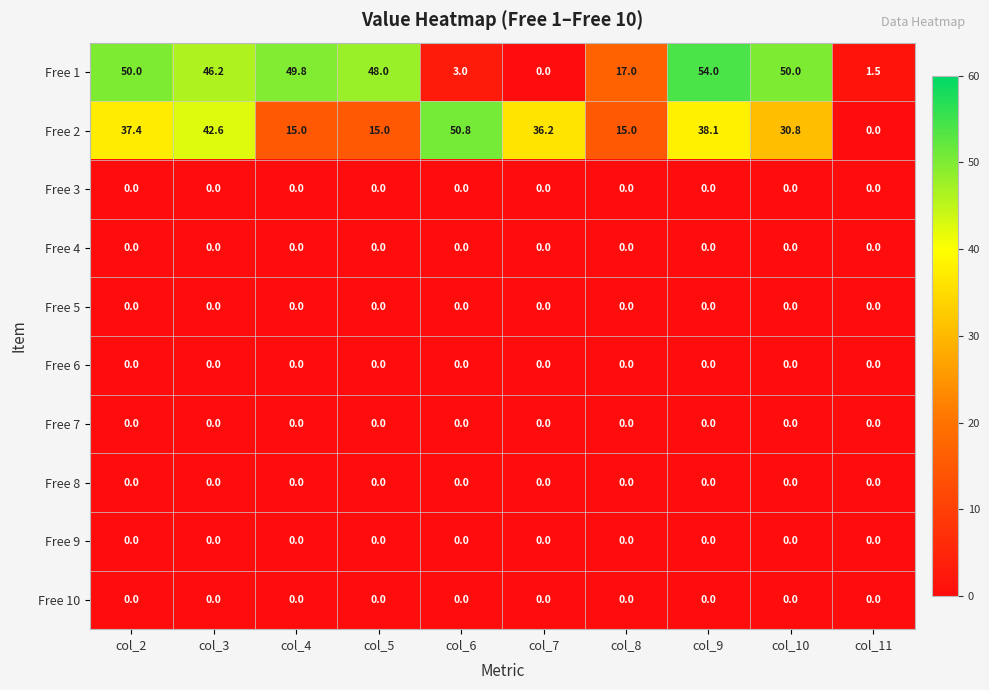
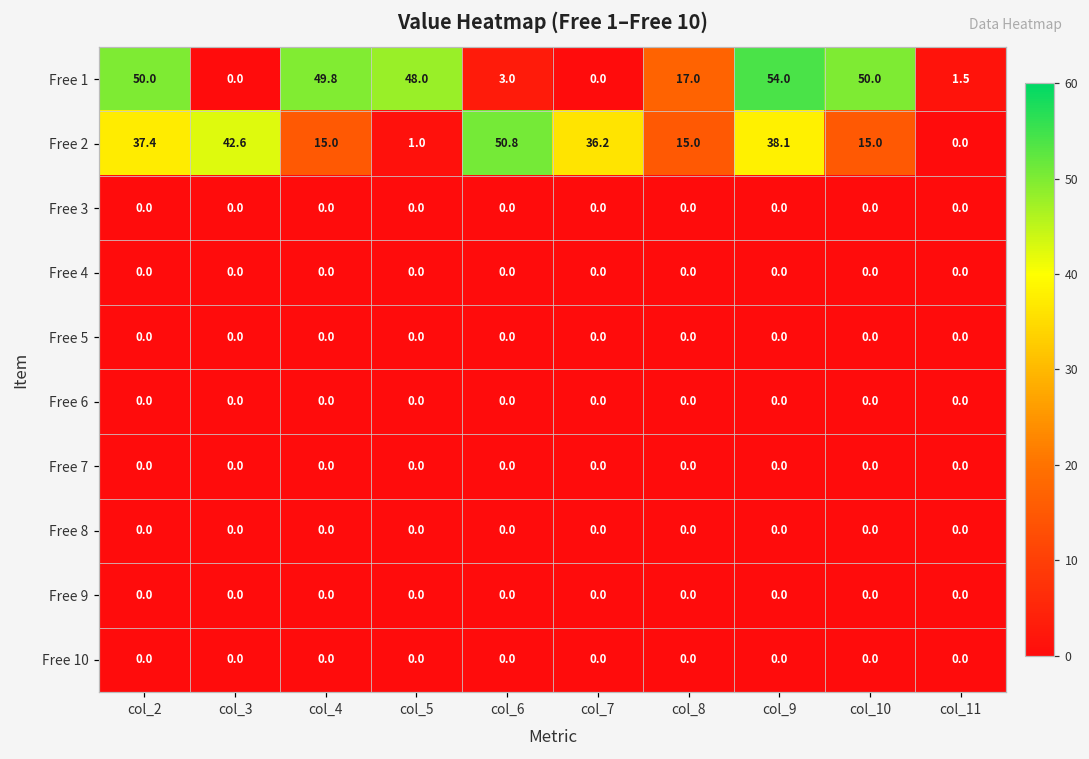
  {
    "Free 1": {
      "col_2": 50.0,
-     "col_3": 46.2,
+     "col_3": 0.0,
      "col_4": 49.8,
      "col_5": 48.0,
      "col_6": 3.0,
      "col_7": 0.0,
      "col_8": 17.0,
      "col_9": 54.0,
      "col_10": 50.0,
      "col_11": 1.5
    },
    "Free 2": {
      "col_2": 37.4,
      "col_3": 42.6,
      "col_4": 15.0,
-     "col_5": 15.0,
+     "col_5": 1.0,
      "col_6": 50.8,
      "col_7": 36.2,
      "col_8": 15.0,
      "col_9": 38.1,
-     "col_10": 30.8,
+     "col_10": 15.0,
      "col_11": 0.0
    },
    "Free 3": {
      "col_2": 0.0,
      "col_3": 0.0,
      "col_4": 0.0,
      "col_5": 0.0,
      "col_6": 0.0,
      "col_7": 0.0,
      "col_8": 0.0,
      "col_9": 0.0,
      "col_10": 0.0,
      "col_11": 0.0
    },
    "Free 4": {
      "col_2": 0.0,
      "col_3": 0.0,
      "col_4": 0.0,
      "col_5": 0.0,
      "col_6": 0.0,
      "col_7": 0.0,
      "col_8": 0.0,
      "col_9": 0.0,
      "col_10": 0.0,
      "col_11": 0.0
    },
    "Free 5": {
      "col_2": 0.0,
      "col_3": 0.0,
      "col_4": 0.0,
      "col_5": 0.0,
      "col_6": 0.0,
      "col_7": 0.0,
      "col_8": 0.0,
      "col_9": 0.0,
      "col_10": 0.0,
      "col_11": 0.0
    },
    "Free 6": {
      "col_2": 0.0,
      "col_3": 0.0,
      "col_4": 0.0,
      "col_5": 0.0,
      "col_6": 0.0,
      "col_7": 0.0,
      "col_8": 0.0,
      "col_9": 0.0,
      "col_10": 0.0,
      "col_11": 0.0
    },
    "Free 7": {
      "col_2": 0.0,
      "col_3": 0.0,
      "col_4": 0.0,
      "col_5": 0.0,
      "col_6": 0.0,
      "col_7": 0.0,
      "col_8": 0.0,
      "col_9": 0.0,
      "col_10": 0.0,
      "col_11": 0.0
    },
    "Free 8": {
      "col_2": 0.0,
      "col_3": 0.0,
      "col_4": 0.0,
      "col_5": 0.0,
      "col_6": 0.0,
      "col_7": 0.0,
      "col_8": 0.0,
      "col_9": 0.0,
      "col_10": 0.0,
      "col_11": 0.0
    },
    "Free 9": {
      "col_2": 0.0,
      "col_3": 0.0,
      "col_4": 0.0,
      "col_5": 0.0,
      "col_6": 0.0,
      "col_7": 0.0,
      "col_8": 0.0,
      "col_9": 0.0,
      "col_10": 0.0,
      "col_11": 0.0
    },
    "Free 10": {
      "col_2": 0.0,
      "col_3": 0.0,
      "col_4": 0.0,
      "col_5": 0.0,
      "col_6": 0.0,
      "col_7": 0.0,
      "col_8": 0.0,
      "col_9": 0.0,
      "col_10": 0.0,
      "col_11": 0.0
    }
  }
